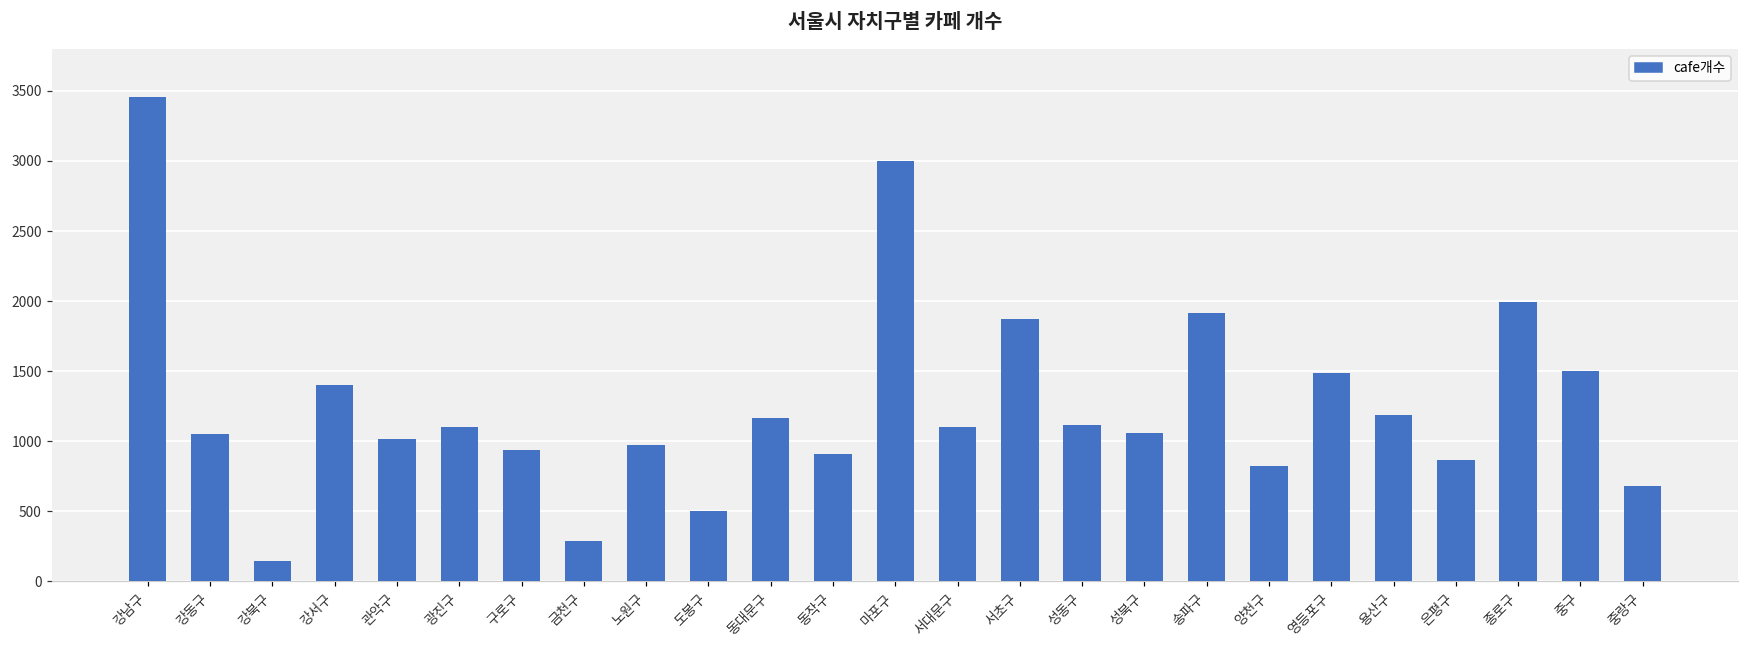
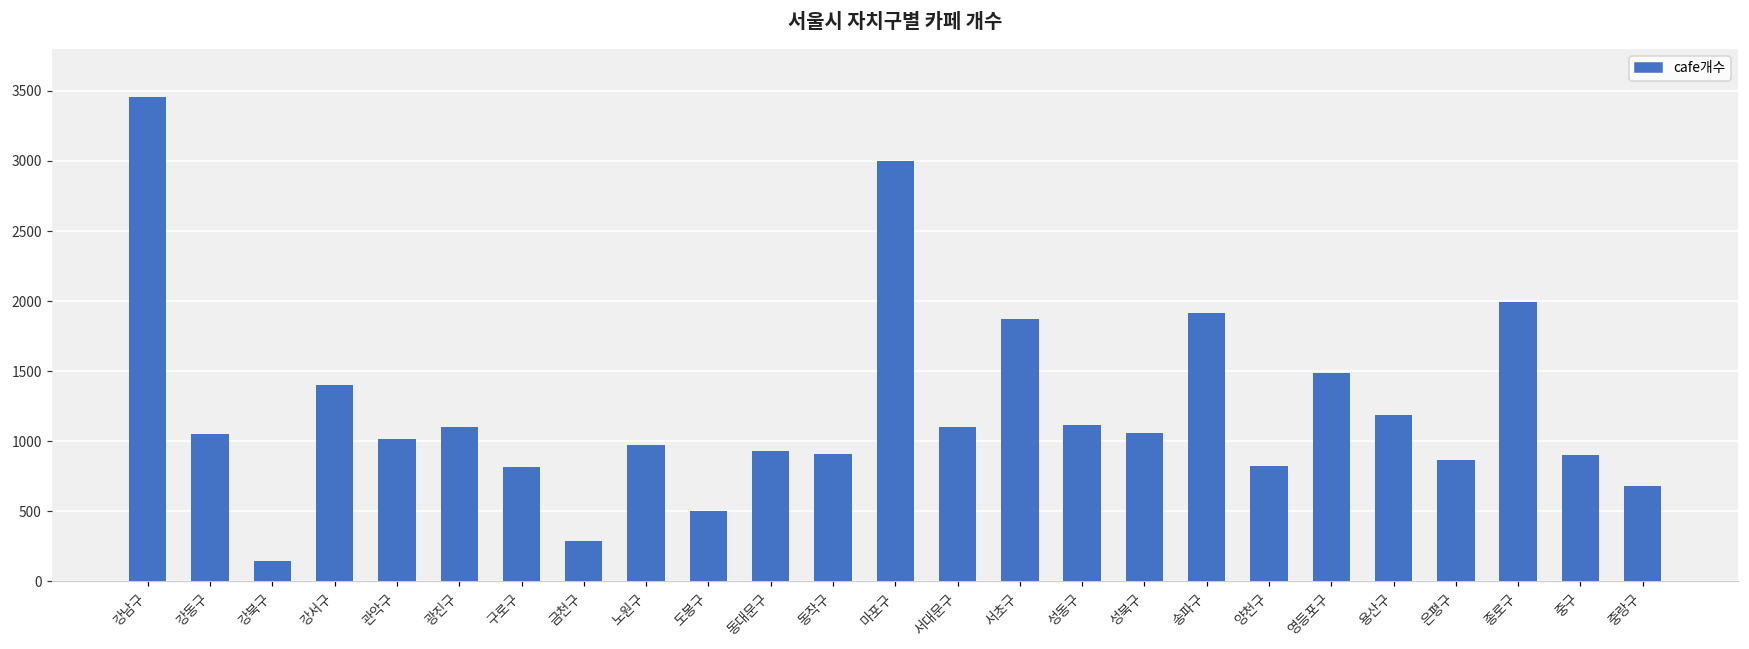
  {
    "강남구": 3460,
    "강동구": 1050,
    "강북구": 140,
    "강서구": 1400,
    "관악구": 1010,
    "광진구": 1100,
-   "구로구": 940,
+   "구로구": 820,
    "금천구": 290,
    "노원구": 970,
    "도봉구": 500,
-   "동대문구": 1170,
+   "동대문구": 930,
    "동작구": 910,
    "마포구": 3000,
    "서대문구": 1100,
    "서초구": 1870,
    "성동구": 1120,
    "성북구": 1060,
    "송파구": 1910,
    "양천구": 830,
    "영등포구": 1490,
    "용산구": 1190,
    "은평구": 870,
    "종로구": 1990,
-   "중구": 1500,
+   "중구": 900,
    "중랑구": 680
  }
